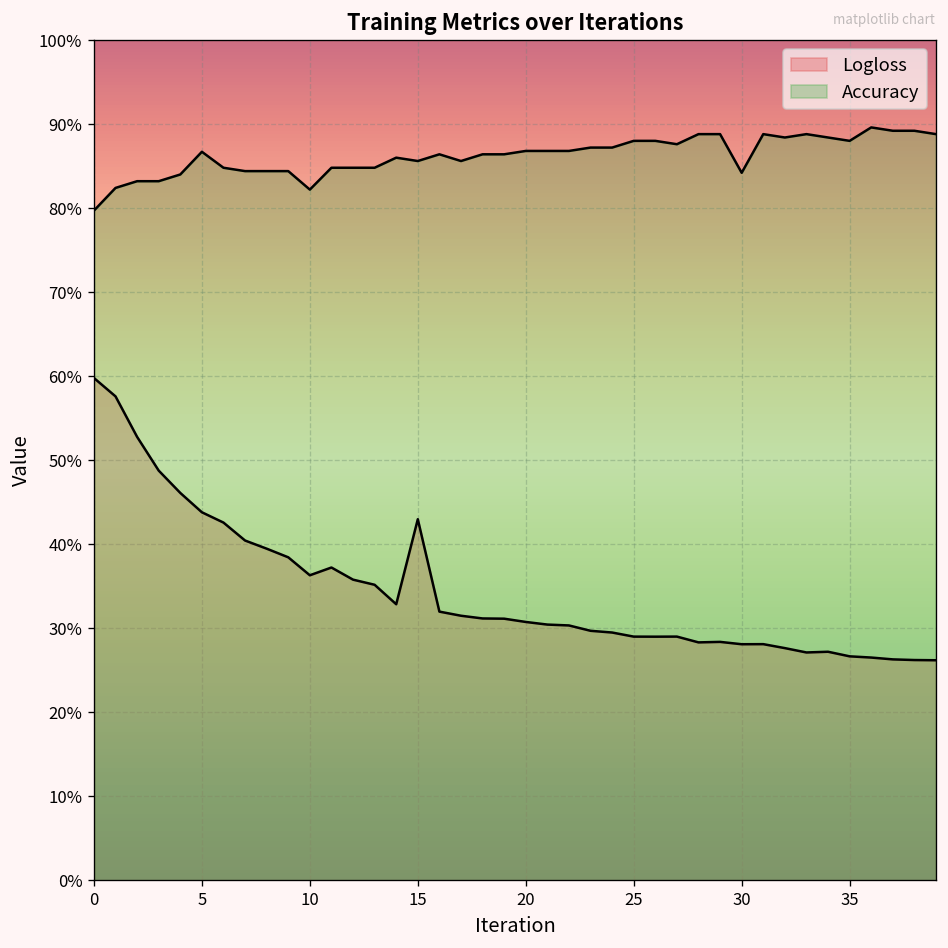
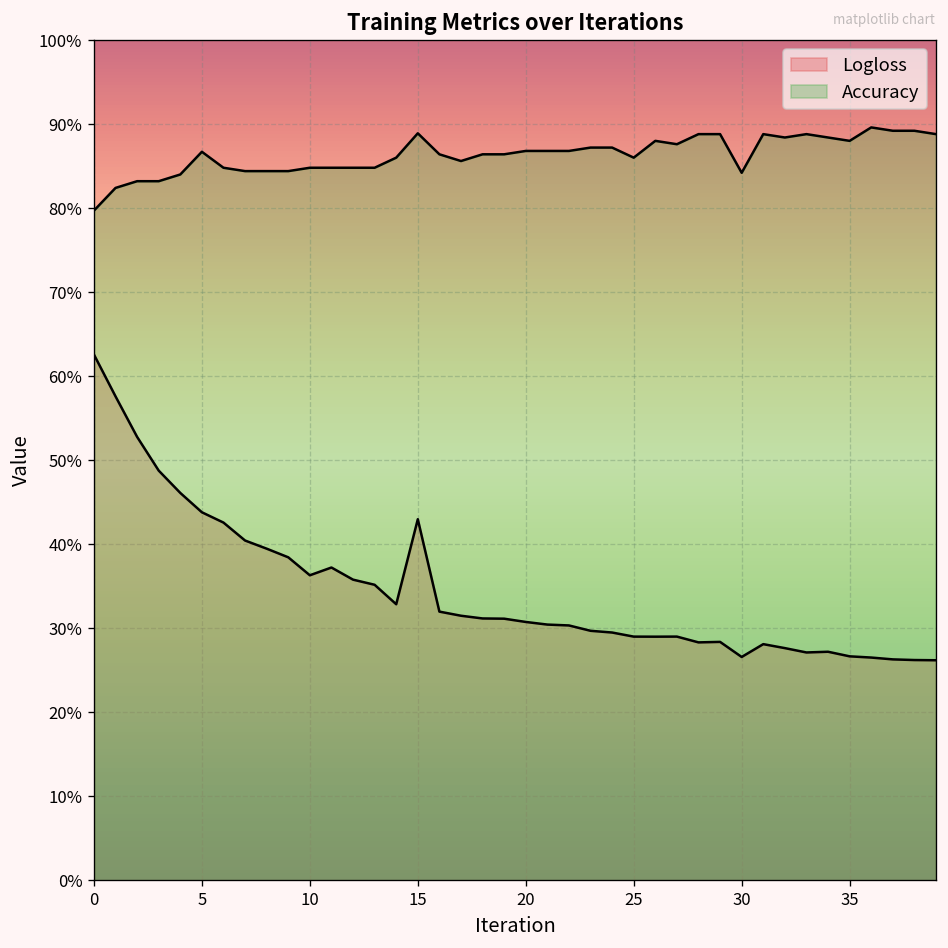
  {
    "Logloss": {
-     "0": "60%",
+     "0": "63%",
      "5": "44%",
      "10": "36%",
      "15": "43%",
      "20": "31%",
      "25": "29%",
-     "30": "28%",
+     "30": "27%",
      "35": "27%"
    },
    "Accuracy": {
      "0": "80%",
      "5": "87%",
-     "10": "82%",
-     "15": "86%",
+     "10": "85%",
+     "15": "89%",
      "20": "87%",
-     "25": "88%",
+     "25": "86%",
      "30": "84%",
      "35": "88%"
    }
  }
